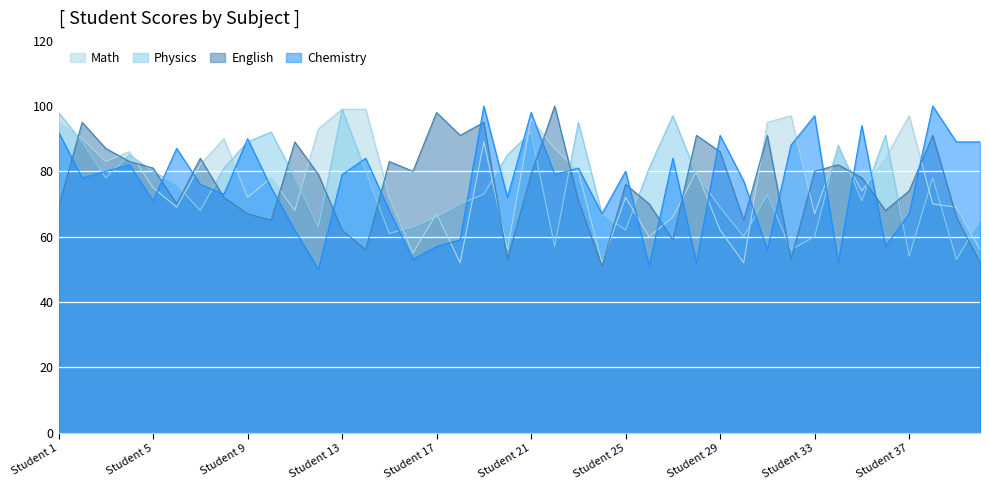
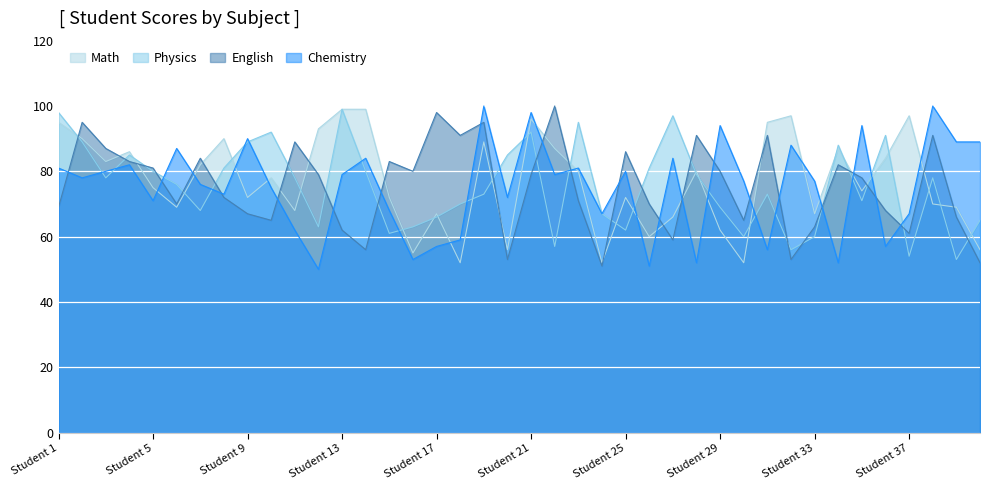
  {
    "English": {
      "Student 1": 69,
      "Student 5": 81,
      "Student 9": 67,
      "Student 13": 62,
      "Student 17": 98,
      "Student 21": 79,
-     "Student 25": 76,
-     "Student 29": 86,
-     "Student 33": 80,
-     "Student 37": 74
+     "Student 25": 86,
+     "Student 29": 80,
+     "Student 33": 63,
+     "Student 37": 61
    },
    "Chemistry": {
-     "Student 1": 92,
+     "Student 1": 81,
      "Student 5": 71,
      "Student 9": 90,
      "Student 13": 79,
      "Student 17": 57,
      "Student 21": 98,
      "Student 25": 80,
-     "Student 29": 91,
-     "Student 33": 97,
+     "Student 29": 94,
+     "Student 33": 77,
      "Student 37": 67
    }
  }
